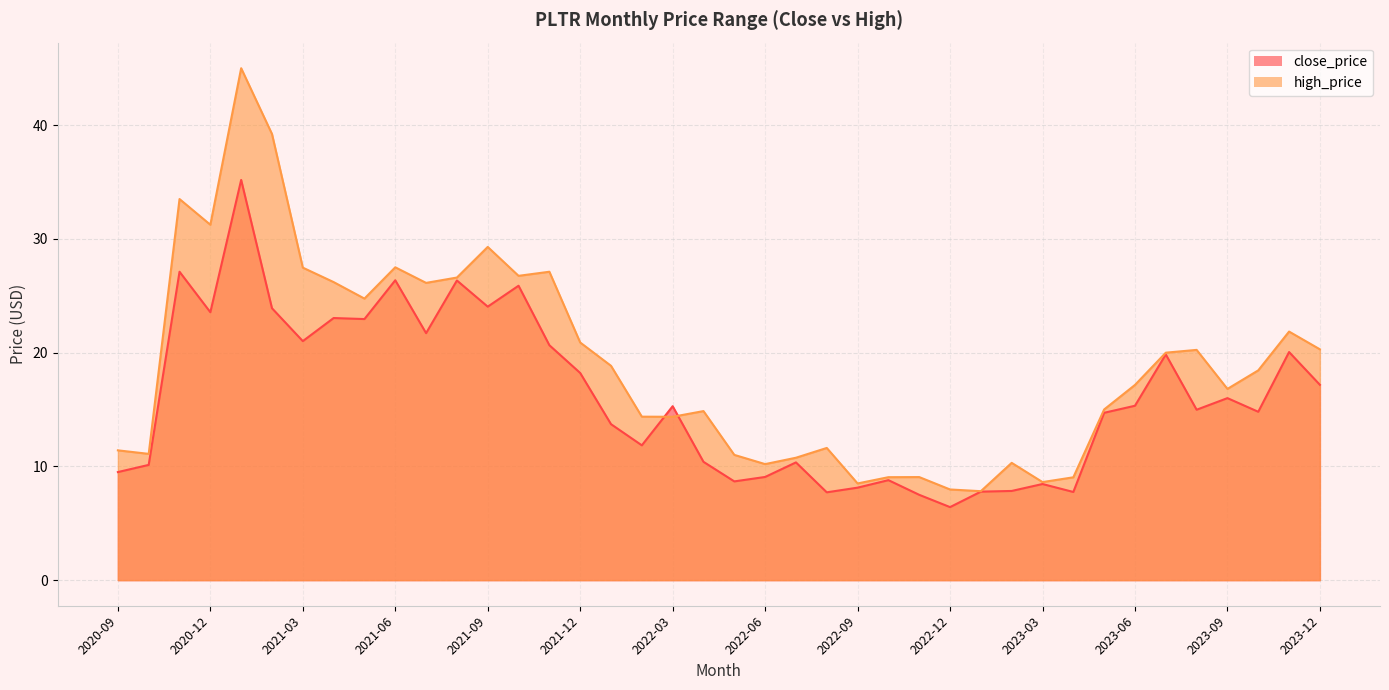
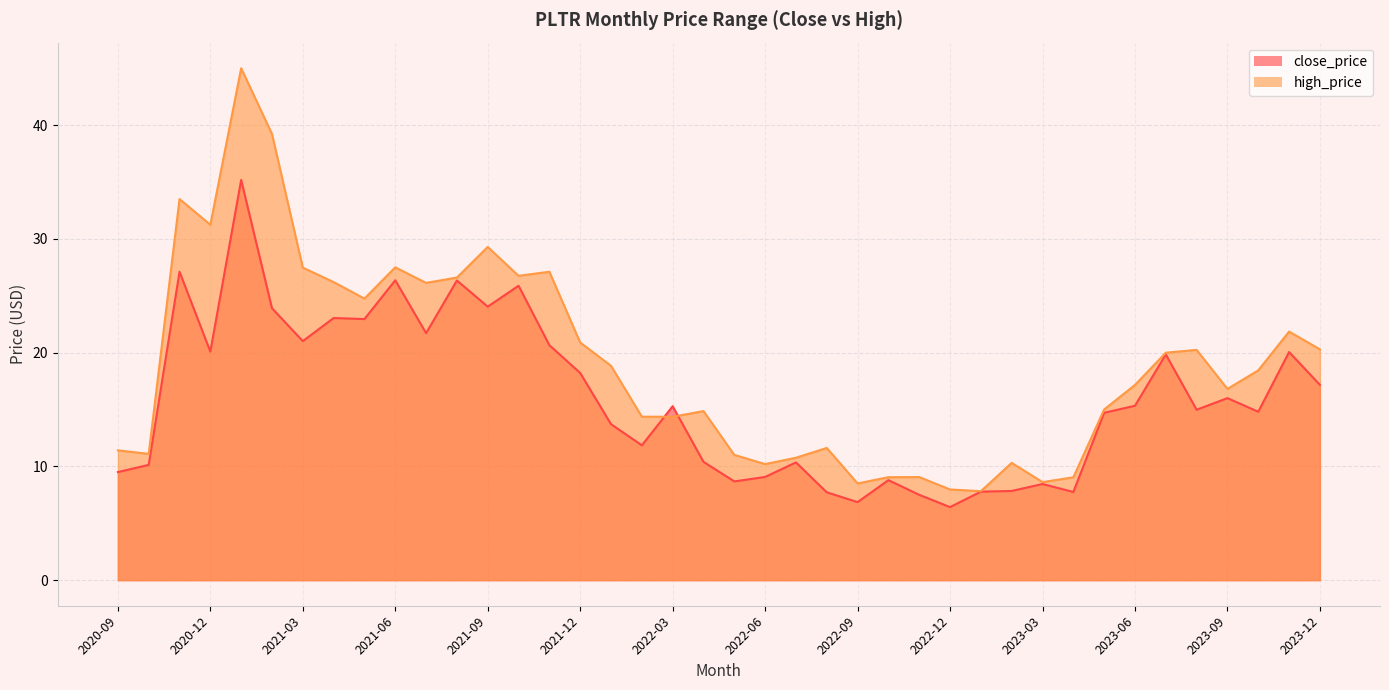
  {
    "close_price": {
      "2020-09": 9.5,
-     "2020-12": 23.6,
+     "2020-12": 20.1,
      "2021-03": 21.0,
      "2021-06": 26.4,
      "2021-09": 24.0,
      "2021-12": 18.2,
      "2022-03": 15.3,
      "2022-06": 9.1,
-     "2022-09": 8.1,
+     "2022-09": 6.9,
      "2022-12": 6.4,
      "2023-06": 15.3,
      "2023-09": 16.0,
      "2023-12": 17.2
    },
    "high_price": {
      "2020-09": 11.4,
      "2020-12": 31.2,
      "2021-03": 27.5,
      "2021-06": 27.5,
      "2021-09": 29.3,
      "2021-12": 20.9,
      "2022-03": 14.4,
      "2022-06": 10.2,
      "2022-09": 8.5,
      "2022-12": 8.0,
      "2023-06": 17.2,
      "2023-09": 16.8,
      "2023-12": 20.3
    }
  }
